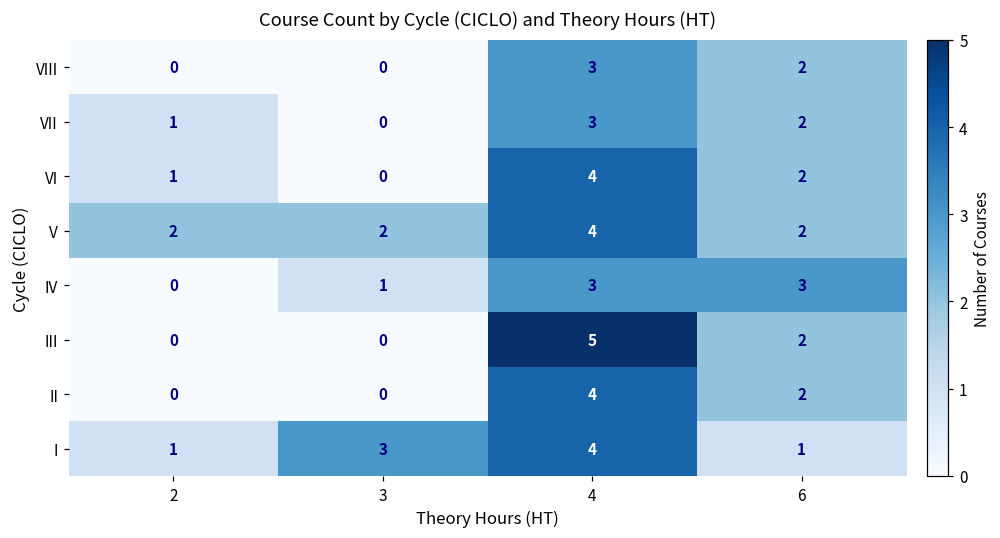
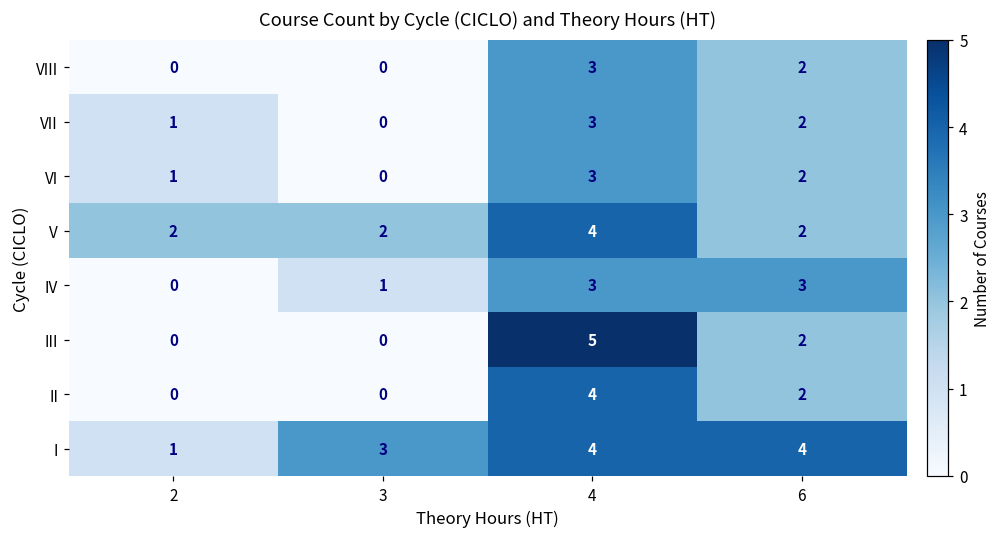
  {
    "VIII": {
      "2": 0,
      "3": 0,
      "4": 3,
      "6": 2
    },
    "VII": {
      "2": 1,
      "3": 0,
      "4": 3,
      "6": 2
    },
    "VI": {
      "2": 1,
      "3": 0,
-     "4": 4,
+     "4": 3,
      "6": 2
    },
    "V": {
      "2": 2,
      "3": 2,
      "4": 4,
      "6": 2
    },
    "IV": {
      "2": 0,
      "3": 1,
      "4": 3,
      "6": 3
    },
    "III": {
      "2": 0,
      "3": 0,
      "4": 5,
      "6": 2
    },
    "II": {
      "2": 0,
      "3": 0,
      "4": 4,
      "6": 2
    },
    "I": {
      "2": 1,
      "3": 3,
      "4": 4,
-     "6": 1
+     "6": 4
    }
  }
